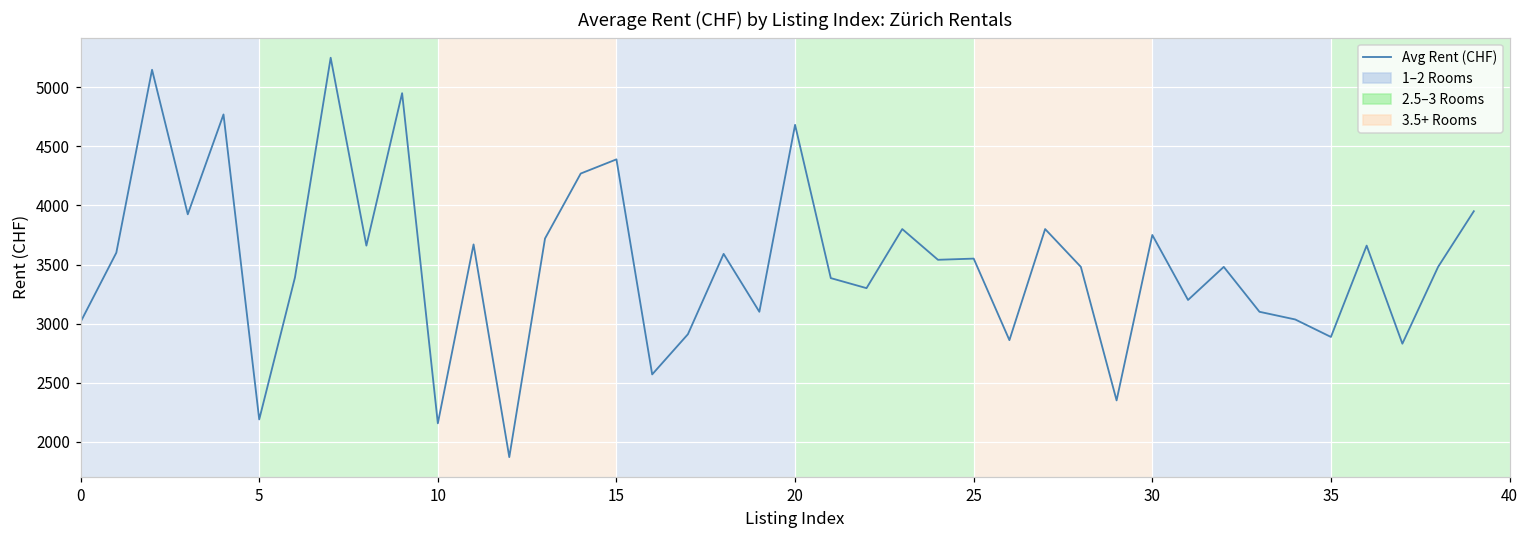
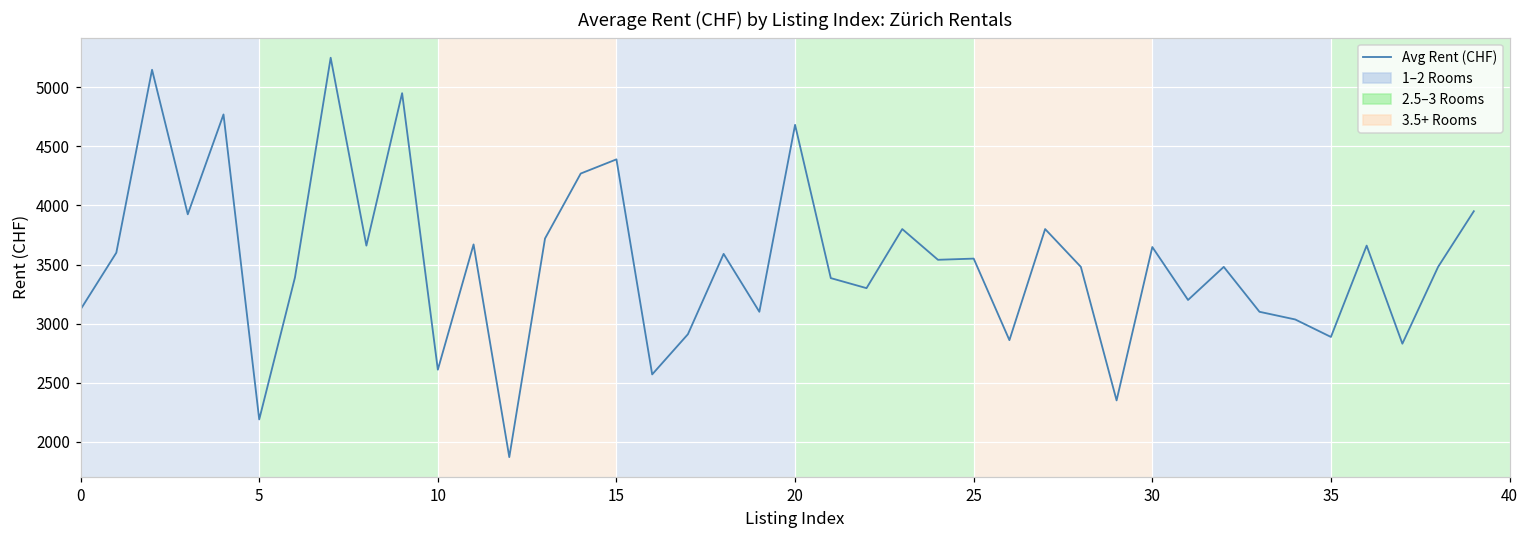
  {
-   "0": 3010,
+   "0": 3120,
    "5": 2190,
-   "10": 2160,
+   "10": 2610,
    "15": 4390,
    "20": 4680,
    "25": 3550,
-   "30": 3750,
+   "30": 3650,
    "35": 2890
  }
